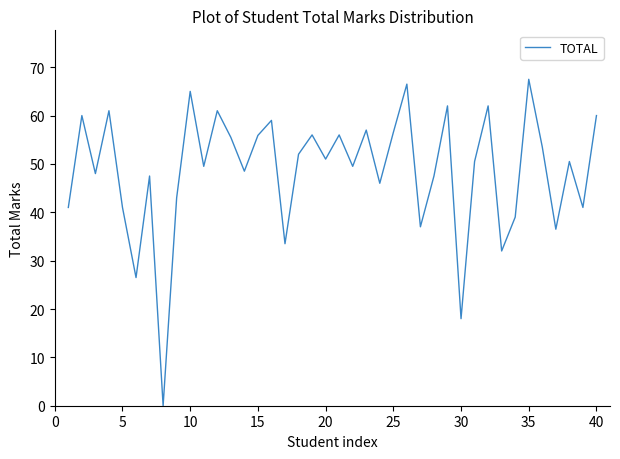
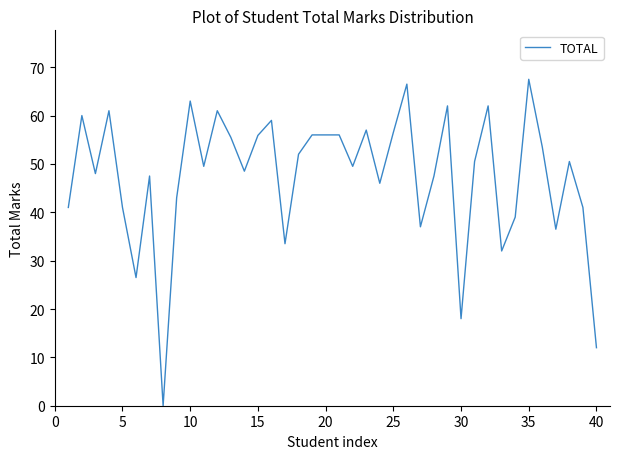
  {
    "5": 41,
-   "10": 65,
+   "10": 63,
    "15": 56,
-   "20": 51,
+   "20": 56,
    "25": 57,
    "30": 18,
    "35": 68,
-   "40": 60
+   "40": 12
  }
